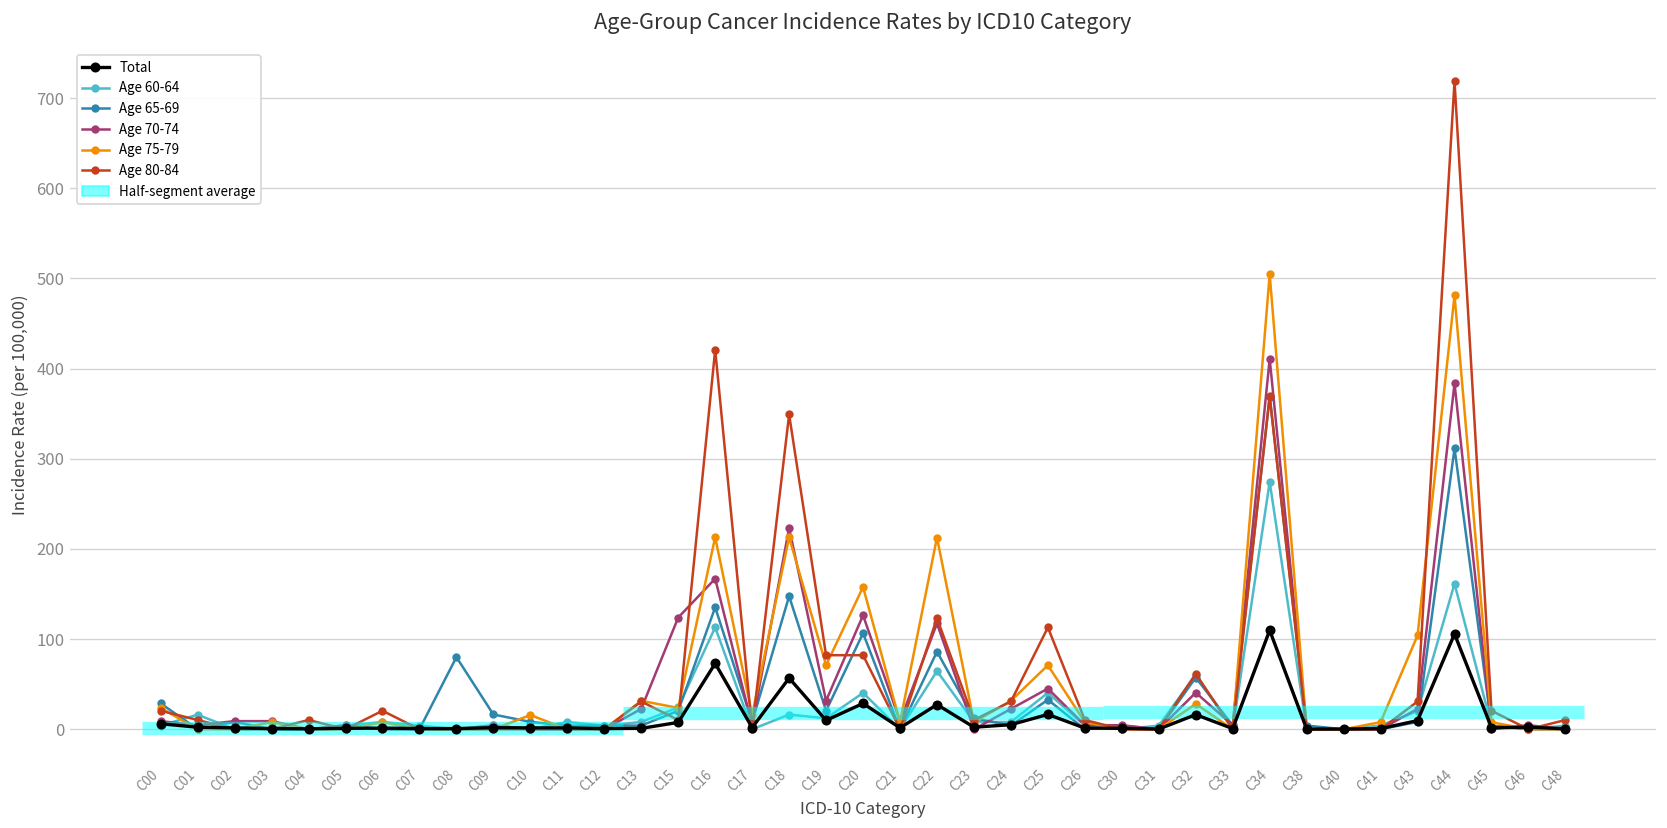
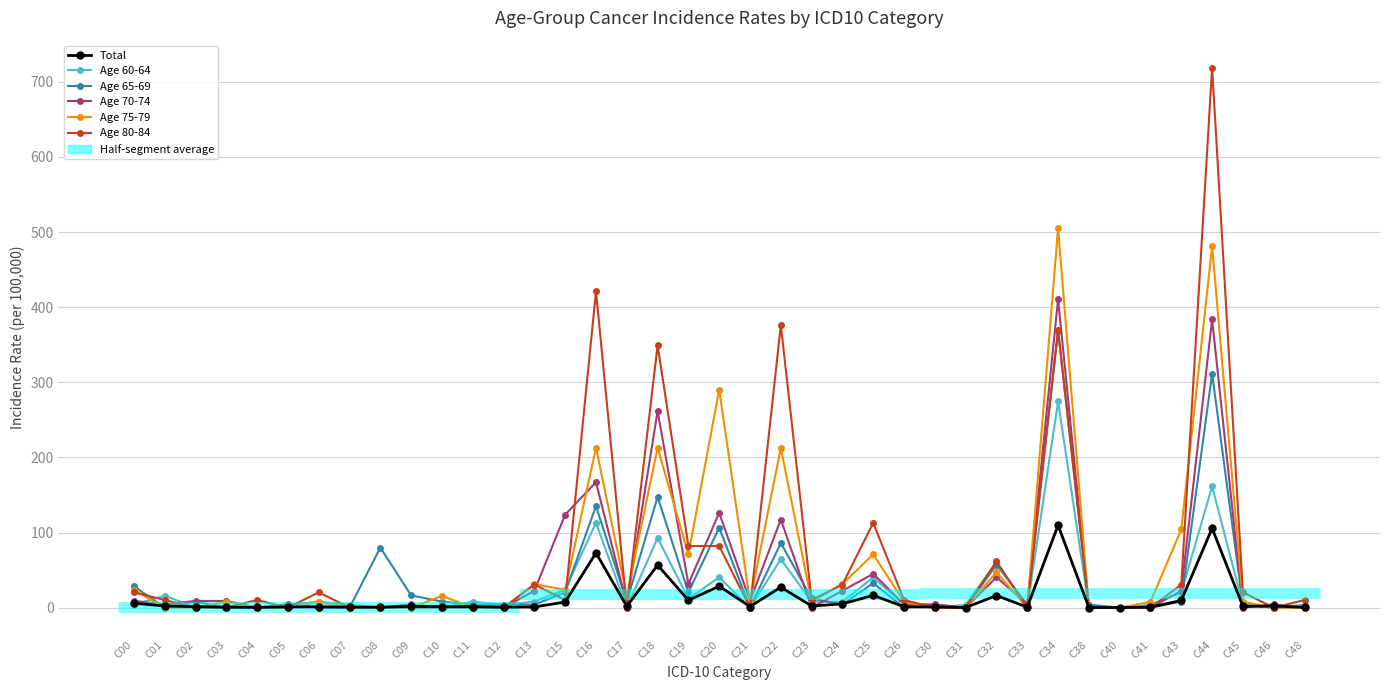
  {
    "Total": {
      "C16": 70,
      "C18": 60,
      "C20": 30,
      "C22": 30,
      "C25": 20,
      "C32": 20,
      "C34": 110,
      "C44": 110
    },
    "Age 60-64": {
      "C01": 20,
      "C11": 10,
      "C13": 10,
      "C16": 110,
-     "C18": 20,
+     "C18": 90,
      "C20": 40,
      "C22": 60,
      "C25": 40,
      "C31": 0,
      "C34": 270,
      "C44": 160,
      "C48": 0
    },
    "Age 65-69": {
      "C00": 30,
      "C08": 80,
      "C09": 20,
      "C10": 10,
      "C16": 140,
      "C17": 10,
      "C18": 150,
      "C19": 20,
      "C20": 110,
      "C22": 90,
      "C25": 30,
      "C38": 0,
      "C44": 310
    },
    "Age 70-74": {
      "C13": 20,
      "C15": 120,
      "C16": 170,
-     "C18": 220,
+     "C18": 260,
      "C19": 30,
      "C20": 130,
      "C22": 120,
      "C24": 20,
      "C25": 50,
      "C32": 40,
      "C34": 410,
      "C44": 380
    },
    "Age 75-79": {
      "C10": 20,
      "C16": 210,
      "C17": 20,
      "C18": 210,
      "C19": 70,
-     "C20": 160,
+     "C20": 290,
      "C22": 210,
      "C25": 70,
-     "C32": 30,
+     "C32": 50,
      "C34": 500,
      "C41": 10,
      "C43": 100,
      "C44": 480,
      "C45": 10
    },
    "Age 80-84": {
      "C01": 10,
      "C04": 10,
      "C06": 20,
      "C16": 420,
      "C18": 350,
      "C19": 80,
      "C20": 80,
-     "C22": 120,
+     "C22": 380,
      "C25": 110,
      "C43": 30,
      "C44": 720,
      "C45": 20,
      "C48": 10
    }
  }
